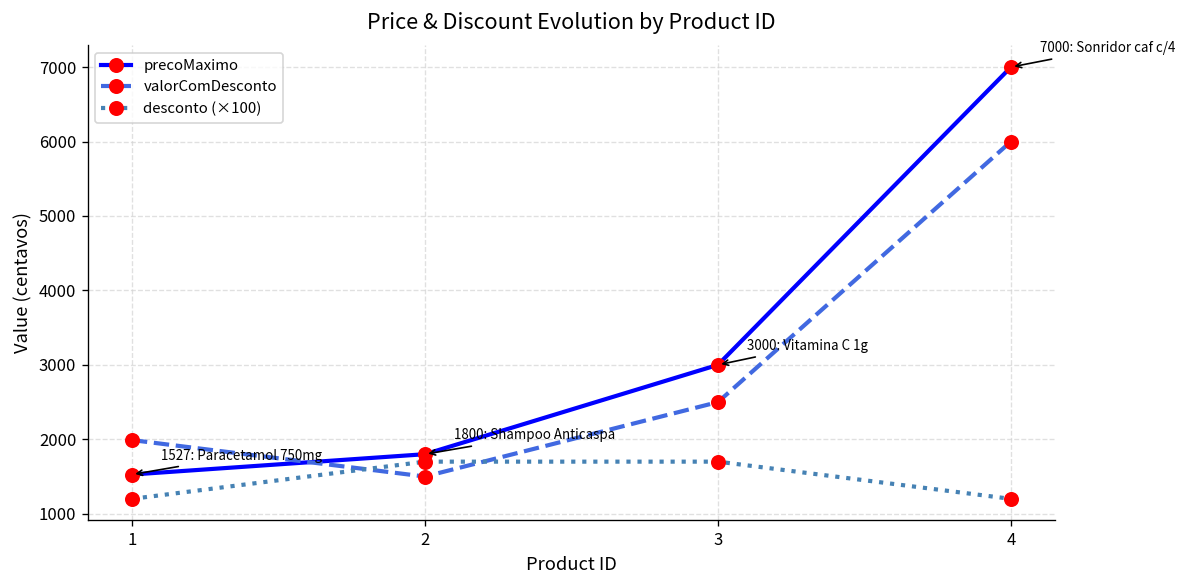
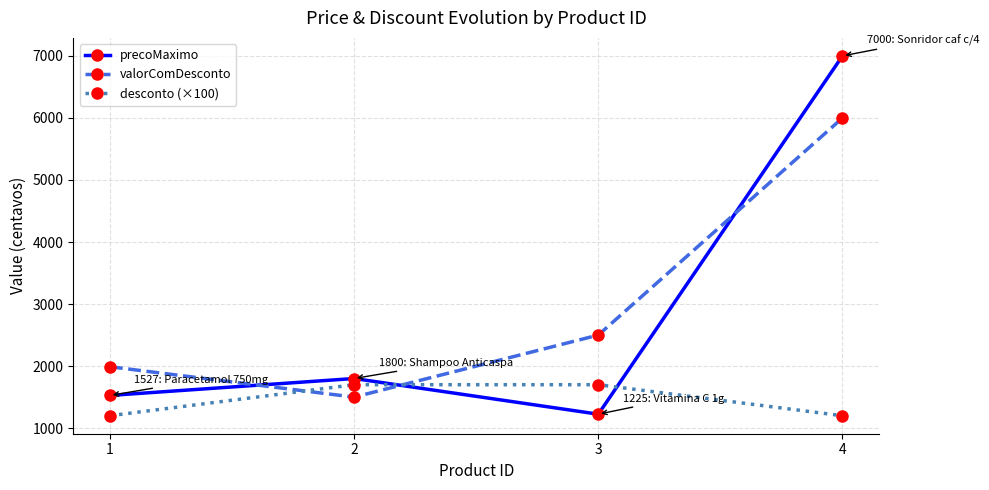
  {
    "precoMaximo": {
      "1": "1527:",
      "2": "1800:",
-     "3": "3000:",
+     "3": "1225:",
      "4": "7000:"
    }
  }
